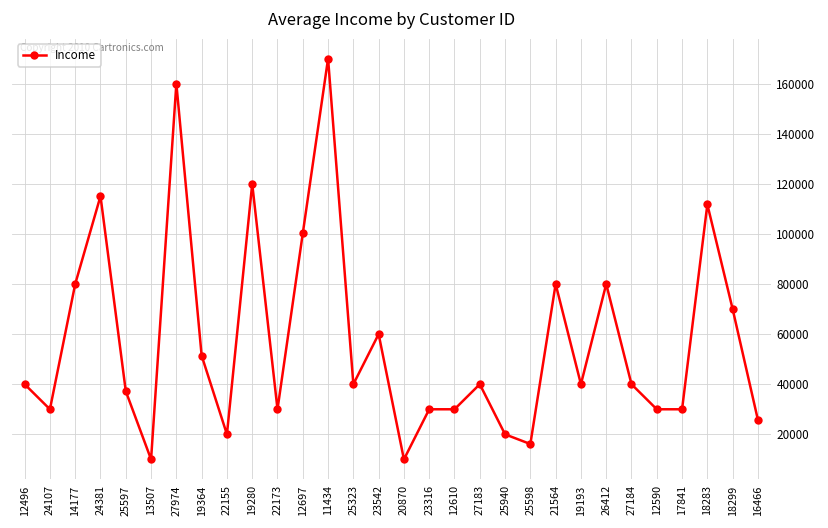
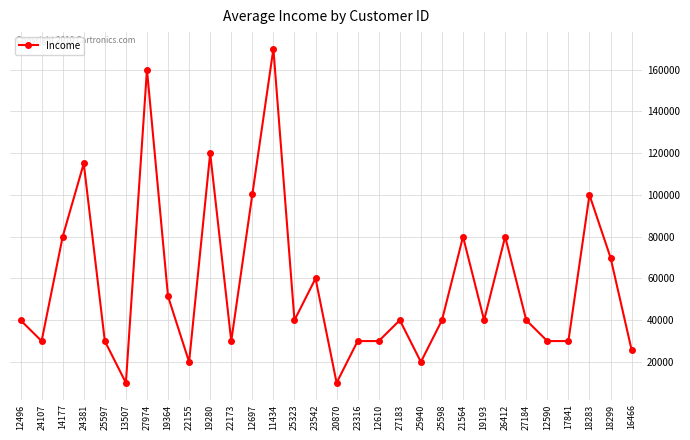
  {
    "12496": 40000,
    "24107": 30000,
    "14177": 80000,
    "24381": 115000,
-   "25597": 37000,
+   "25597": 30000,
    "13507": 10000,
    "27974": 160000,
    "19364": 51000,
    "22155": 20000,
    "19280": 120000,
    "22173": 30000,
    "12697": 100000,
    "11434": 170000,
    "25323": 40000,
    "23542": 60000,
    "20870": 10000,
    "23316": 30000,
    "12610": 30000,
    "27183": 40000,
    "25940": 20000,
-   "25598": 16000,
+   "25598": 40000,
    "21564": 80000,
    "19193": 40000,
    "26412": 80000,
    "27184": 40000,
    "12590": 30000,
    "17841": 30000,
-   "18283": 112000,
+   "18283": 100000,
    "18299": 70000,
    "16466": 26000
  }
